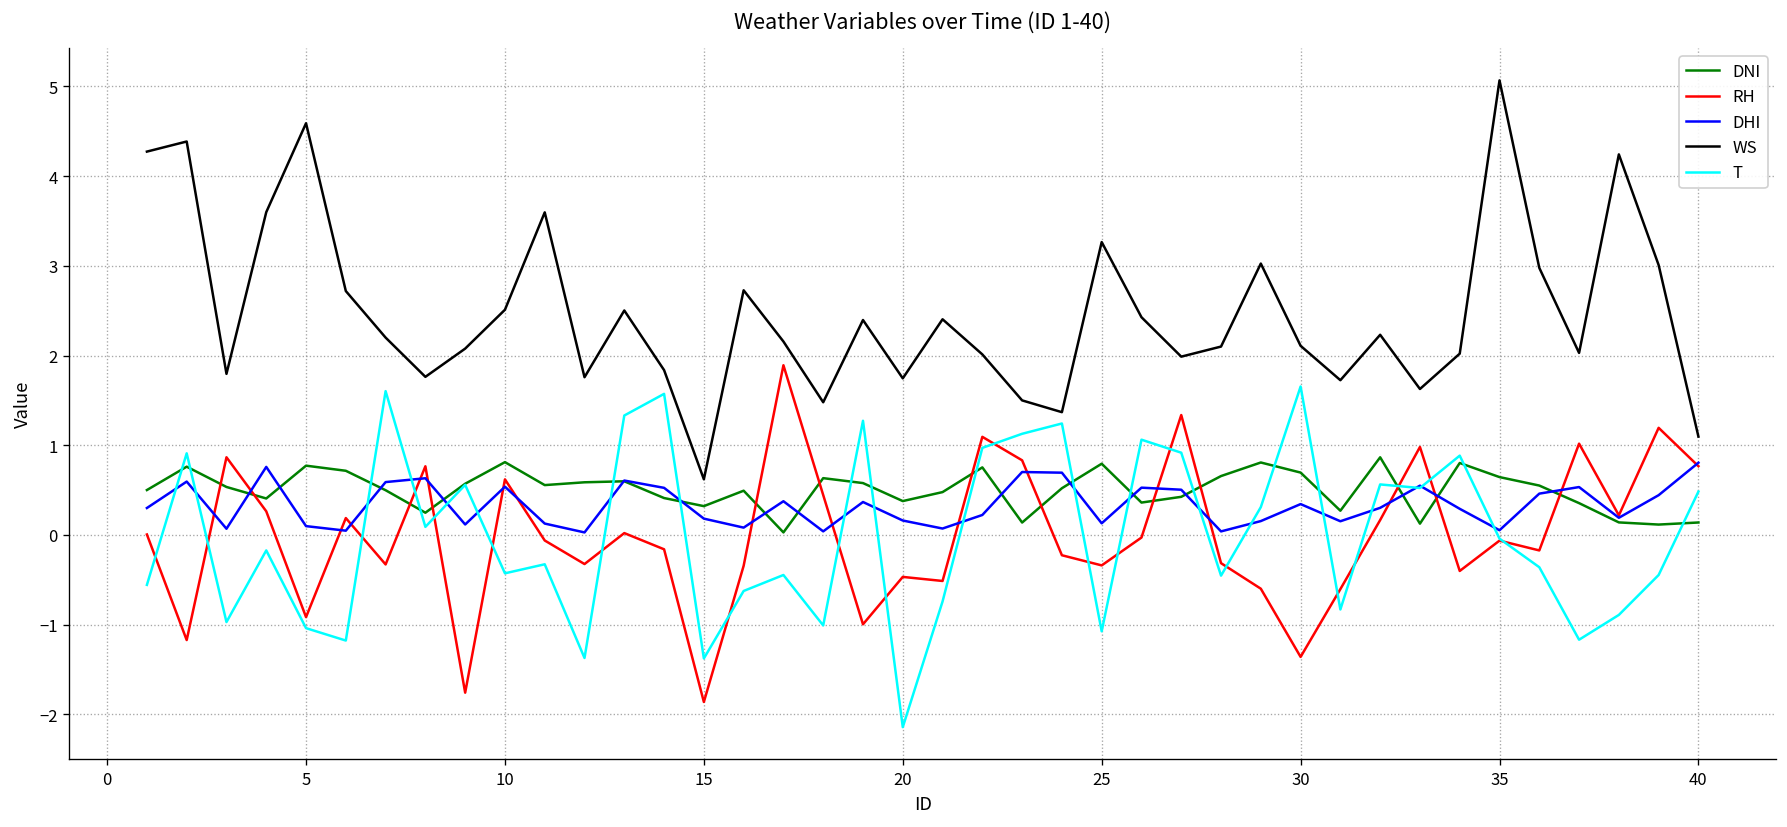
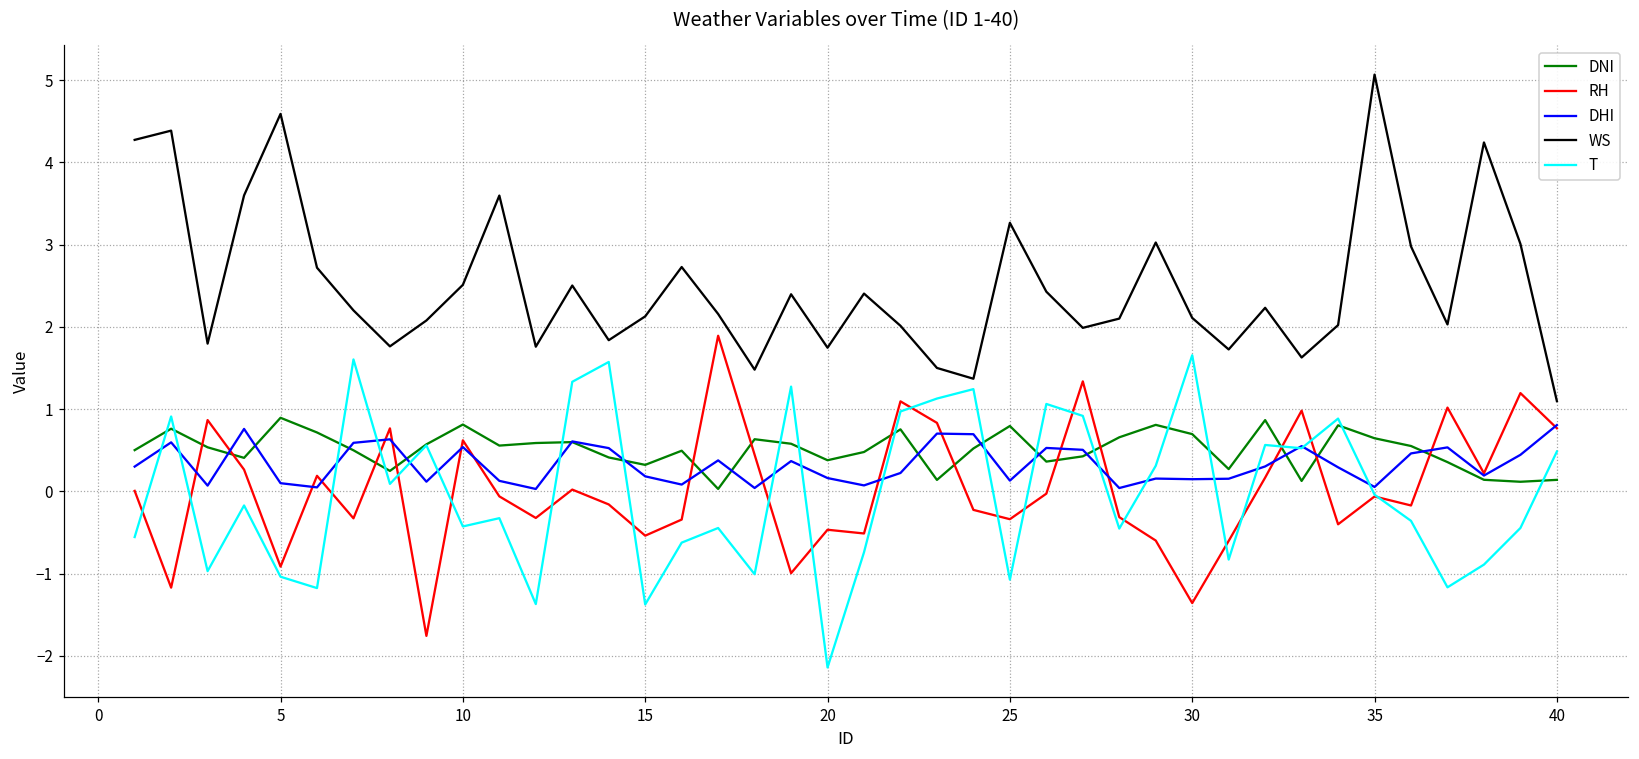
  {
    "DNI": {
-     "5": 0.8,
+     "5": 0.9,
      "10": 0.8,
      "15": 0.3,
      "20": 0.4,
      "25": 0.8,
      "30": 0.7,
      "35": 0.6,
      "40": 0.1
    },
    "RH": {
      "5": -0.9,
      "10": 0.6,
-     "15": -1.9,
+     "15": -0.5,
      "20": -0.5,
      "25": -0.3,
      "30": -1.4,
      "40": 0.8
    },
    "DHI": {
      "5": 0.1,
      "10": 0.5,
      "15": 0.2,
      "20": 0.2,
      "25": 0.1,
-     "30": 0.3,
+     "30": 0.1,
      "35": 0.1,
      "40": 0.8
    },
    "WS": {
      "5": 4.6,
      "10": 2.5,
-     "15": 0.6,
+     "15": 2.1,
      "20": 1.7,
      "25": 3.3,
      "30": 2.1,
      "35": 5.1,
      "40": 1.1
    },
    "T": {
      "5": -1.0,
      "10": -0.4,
      "15": -1.4,
      "20": -2.1,
      "25": -1.1,
      "30": 1.7,
      "40": 0.5
    }
  }
